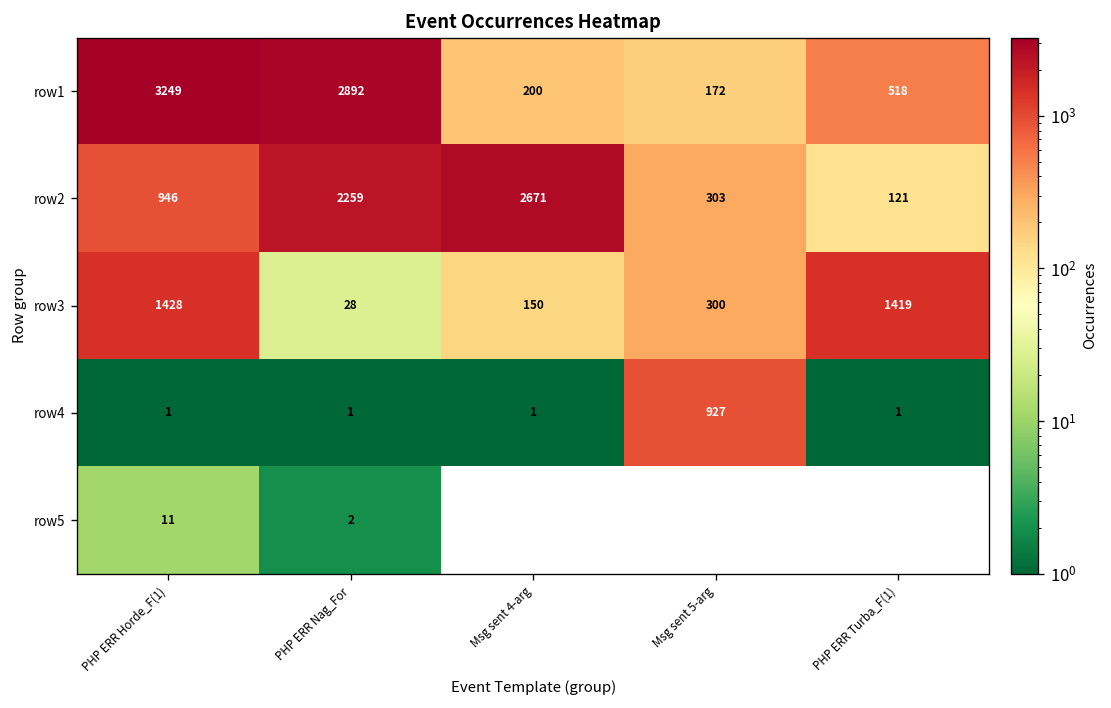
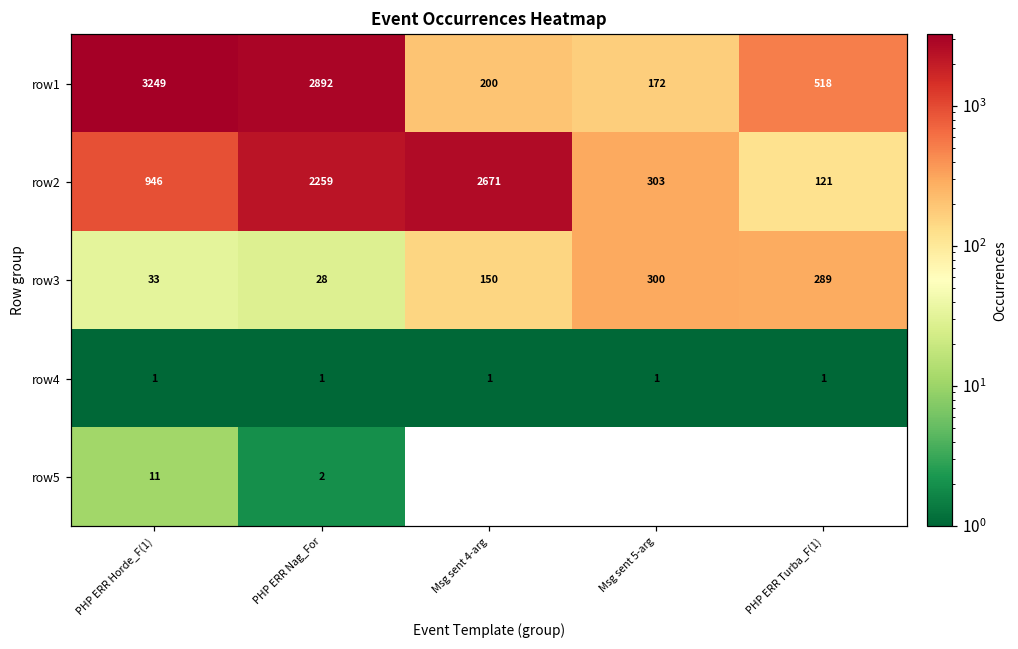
  {
    "row1": {
      "PHP ERR Horde_F(1)": 3249,
      "PHP ERR Nag_For": 2892,
      "Msg sent 4-arg": 200,
      "Msg sent 5-arg": 172,
      "PHP ERR Turba_F(1)": 518
    },
    "row2": {
      "PHP ERR Horde_F(1)": 946,
      "PHP ERR Nag_For": 2259,
      "Msg sent 4-arg": 2671,
      "Msg sent 5-arg": 303,
      "PHP ERR Turba_F(1)": 121
    },
    "row3": {
-     "PHP ERR Horde_F(1)": 1428,
+     "PHP ERR Horde_F(1)": 33,
      "PHP ERR Nag_For": 28,
      "Msg sent 4-arg": 150,
      "Msg sent 5-arg": 300,
-     "PHP ERR Turba_F(1)": 1419
+     "PHP ERR Turba_F(1)": 289
    },
    "row4": {
      "PHP ERR Horde_F(1)": 1,
      "PHP ERR Nag_For": 1,
      "Msg sent 4-arg": 1,
-     "Msg sent 5-arg": 927,
+     "Msg sent 5-arg": 1,
      "PHP ERR Turba_F(1)": 1
    },
    "row5": {
      "PHP ERR Horde_F(1)": 11,
      "PHP ERR Nag_For": 2
    }
  }
